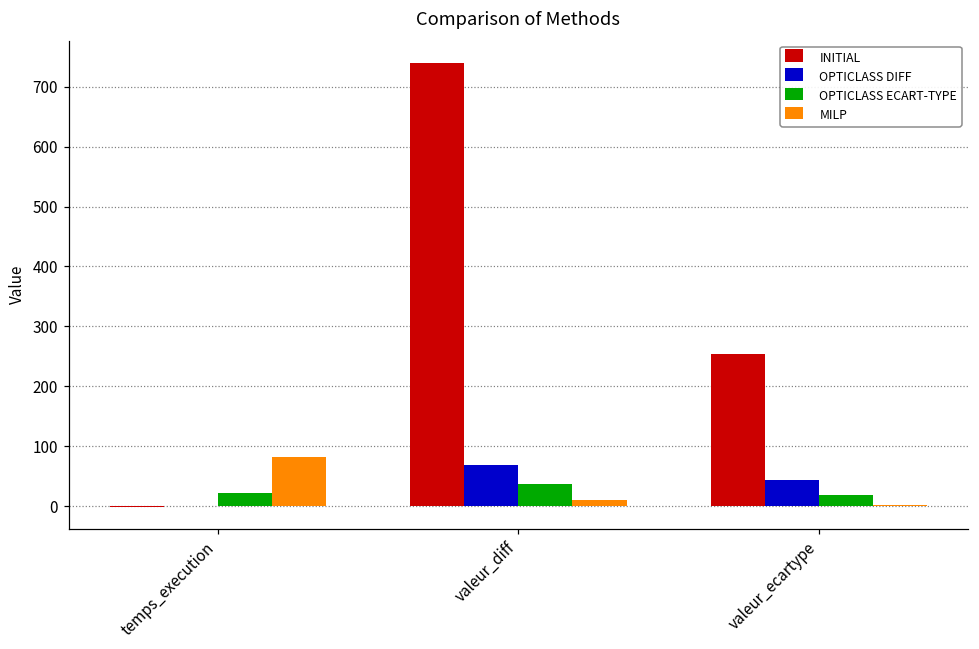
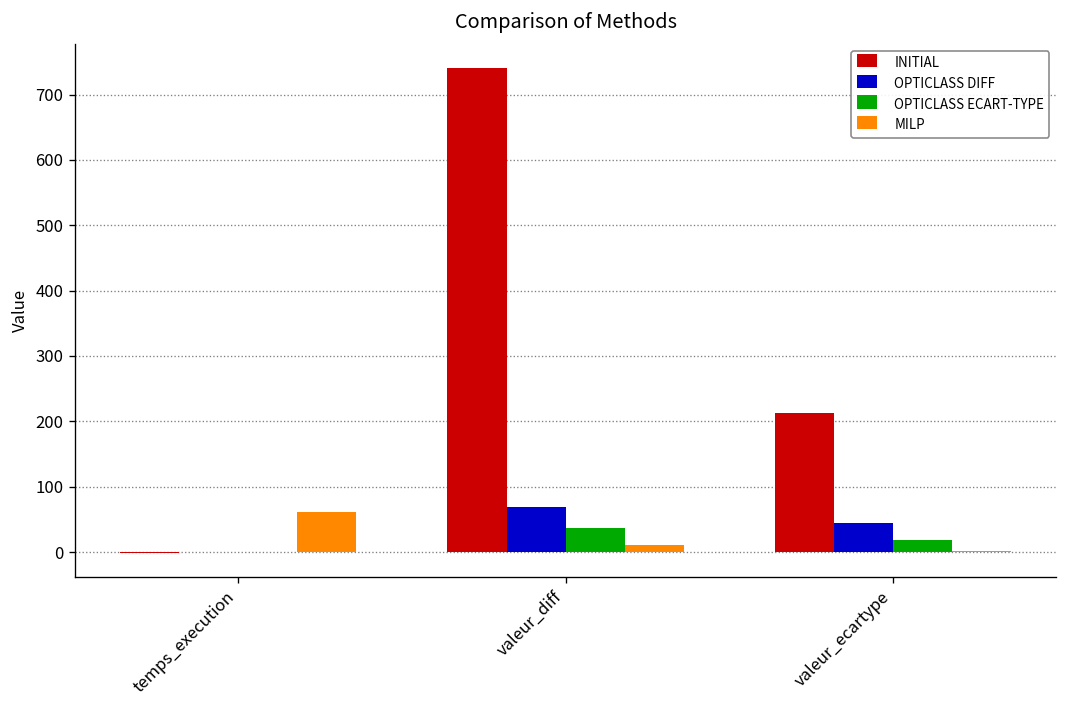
  {
    "INITIAL": {
      "valeur_diff": 740,
-     "valeur_ecartype": 250
+     "valeur_ecartype": 210
    },
    "OPTICLASS DIFF": {
      "valeur_diff": 70,
      "valeur_ecartype": 40
    },
    "OPTICLASS ECART-TYPE": {
-     "temps_execution": 20,
+     "temps_execution": 0,
      "valeur_diff": 40,
      "valeur_ecartype": 20
    },
    "MILP": {
-     "temps_execution": 80,
+     "temps_execution": 60,
      "valeur_diff": 10
    }
  }
